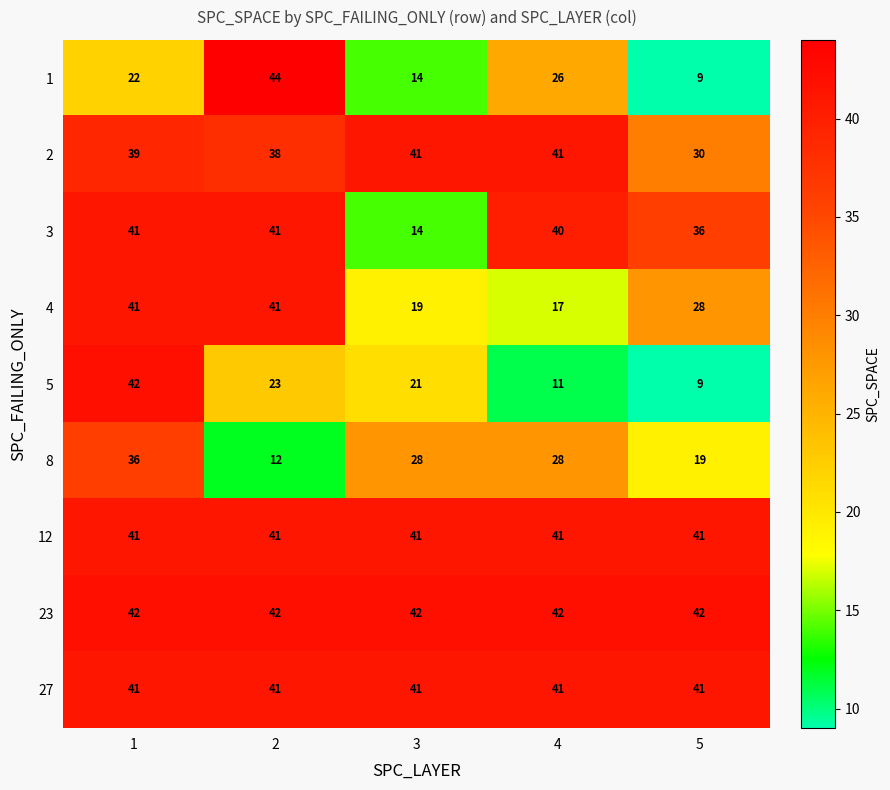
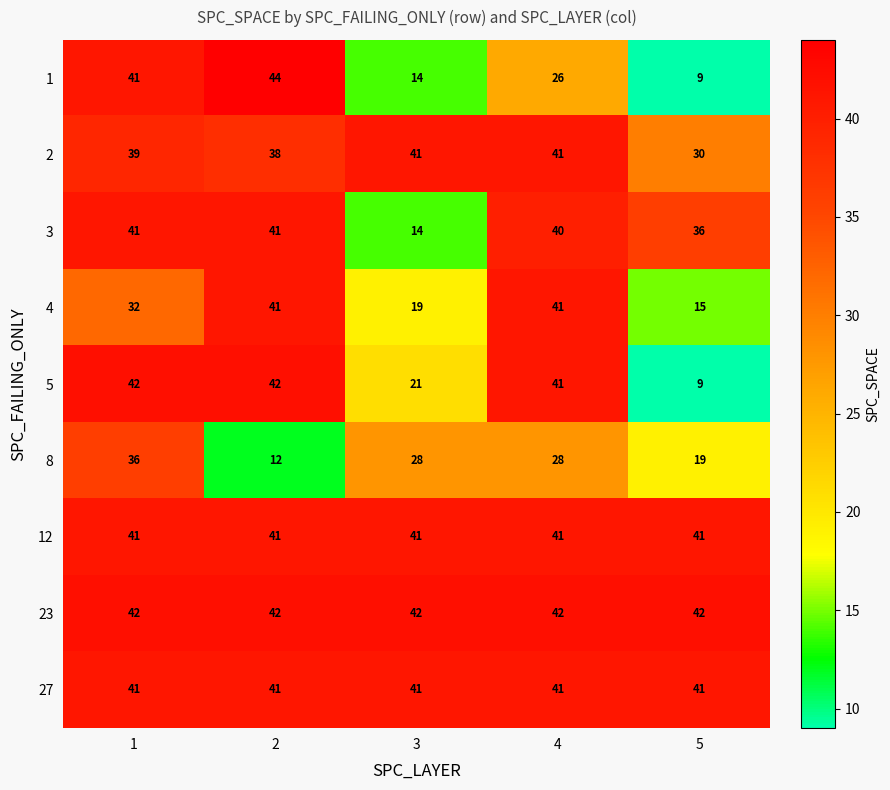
  {
    "1": {
-     "1": 22,
+     "1": 41,
      "2": 44,
      "3": 14,
      "4": 26,
      "5": 9
    },
    "2": {
      "1": 39,
      "2": 38,
      "3": 41,
      "4": 41,
      "5": 30
    },
    "3": {
      "1": 41,
      "2": 41,
      "3": 14,
      "4": 40,
      "5": 36
    },
    "4": {
-     "1": 41,
+     "1": 32,
      "2": 41,
      "3": 19,
-     "4": 17,
-     "5": 28
+     "4": 41,
+     "5": 15
    },
    "5": {
      "1": 42,
-     "2": 23,
+     "2": 42,
      "3": 21,
-     "4": 11,
+     "4": 41,
      "5": 9
    },
    "8": {
      "1": 36,
      "2": 12,
      "3": 28,
      "4": 28,
      "5": 19
    },
    "12": {
      "1": 41,
      "2": 41,
      "3": 41,
      "4": 41,
      "5": 41
    },
    "23": {
      "1": 42,
      "2": 42,
      "3": 42,
      "4": 42,
      "5": 42
    },
    "27": {
      "1": 41,
      "2": 41,
      "3": 41,
      "4": 41,
      "5": 41
    }
  }
